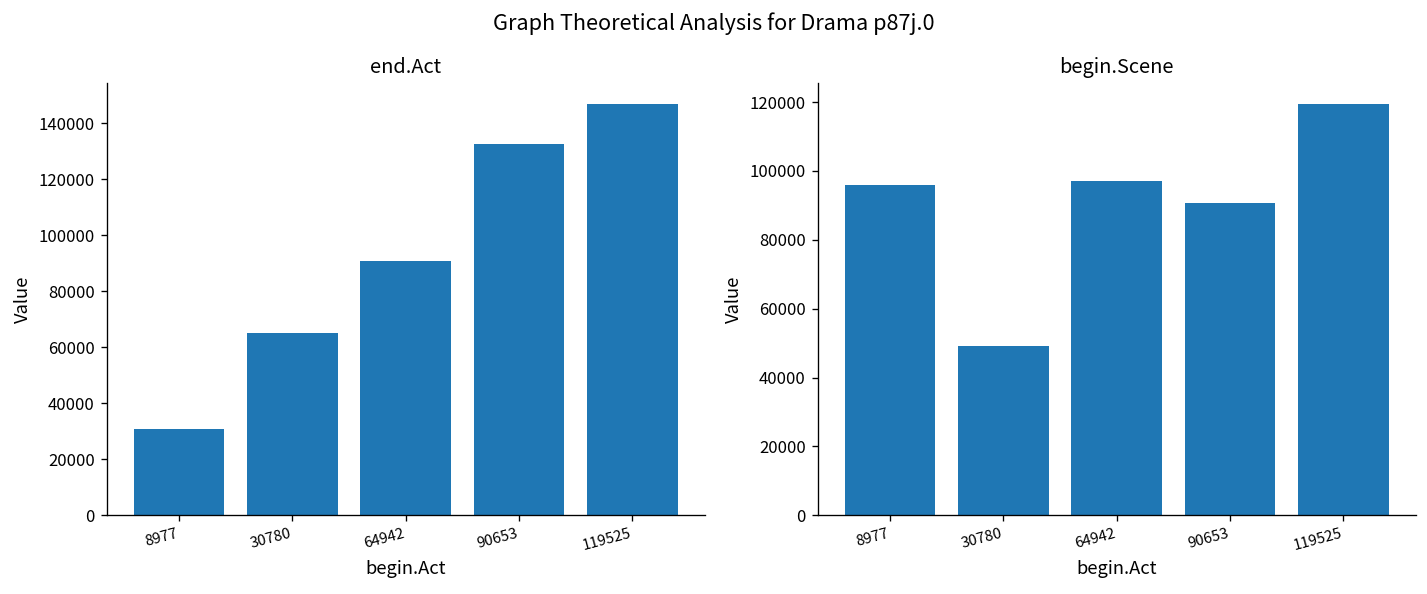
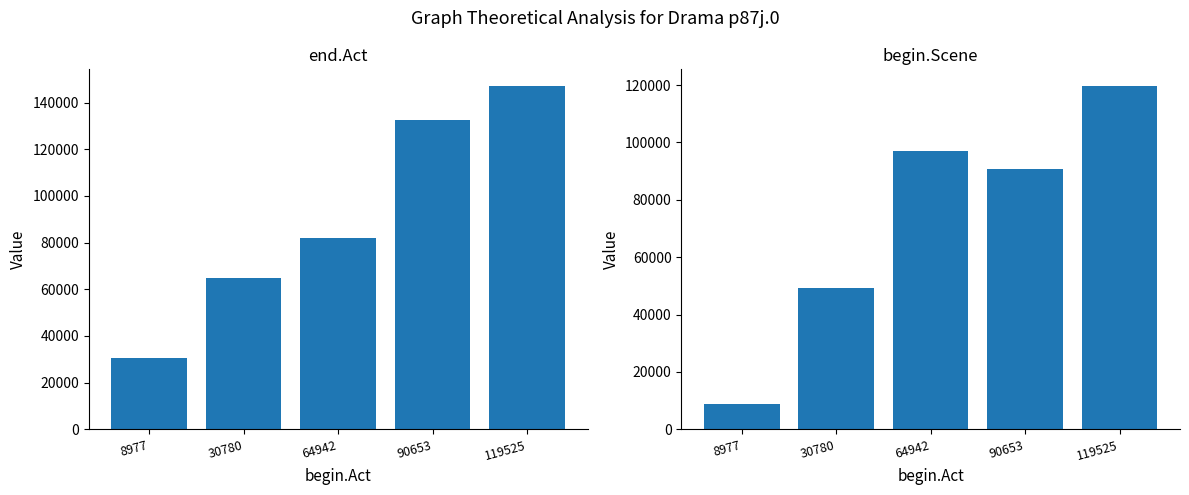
  {
    "end.Act": {
      "8977": 31000,
      "30780": 65000,
-     "64942": 91000,
+     "64942": 82000,
      "90653": 133000,
      "119525": 147000
    },
    "begin.Scene": {
-     "8977": 96000,
+     "8977": 9000,
      "30780": 49000,
      "64942": 97000,
      "90653": 91000,
      "119525": 120000
    }
  }
